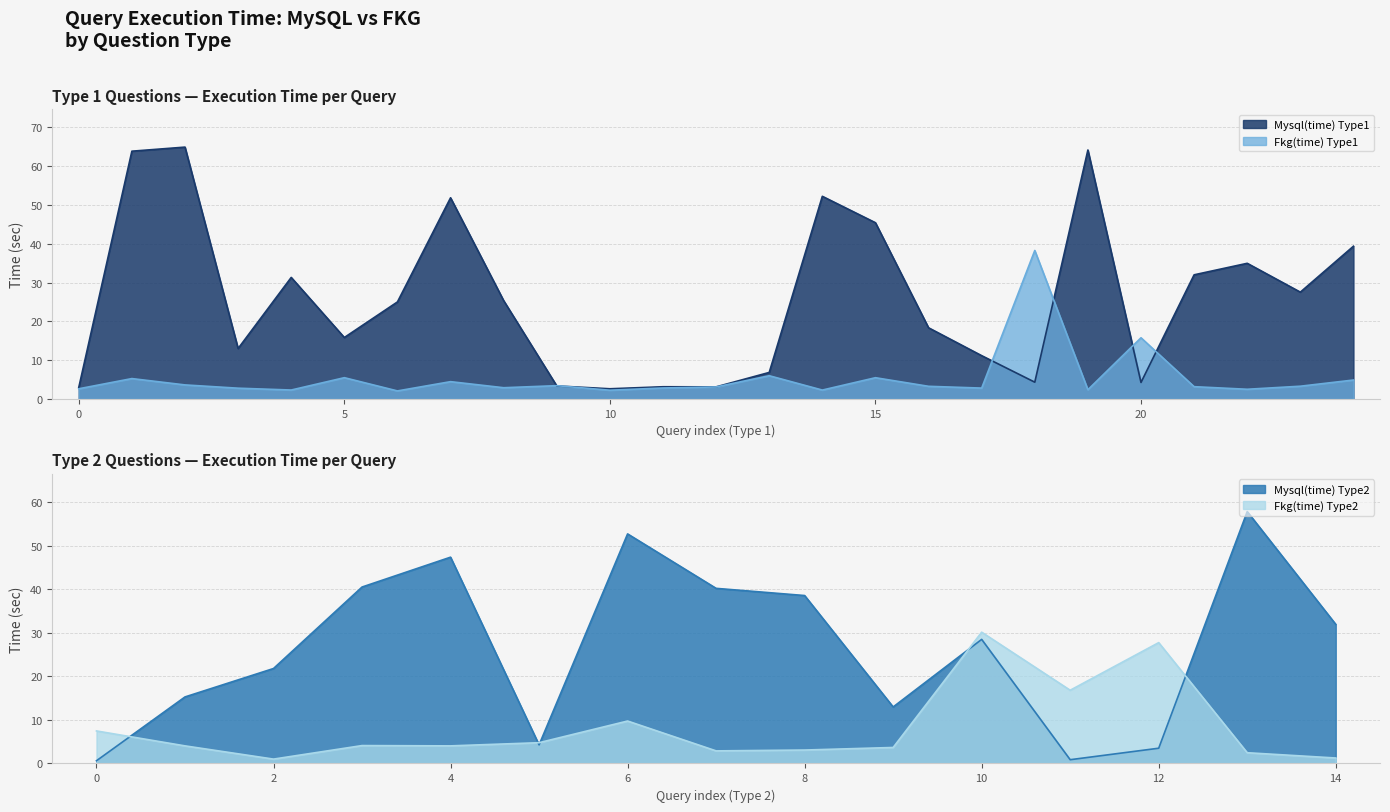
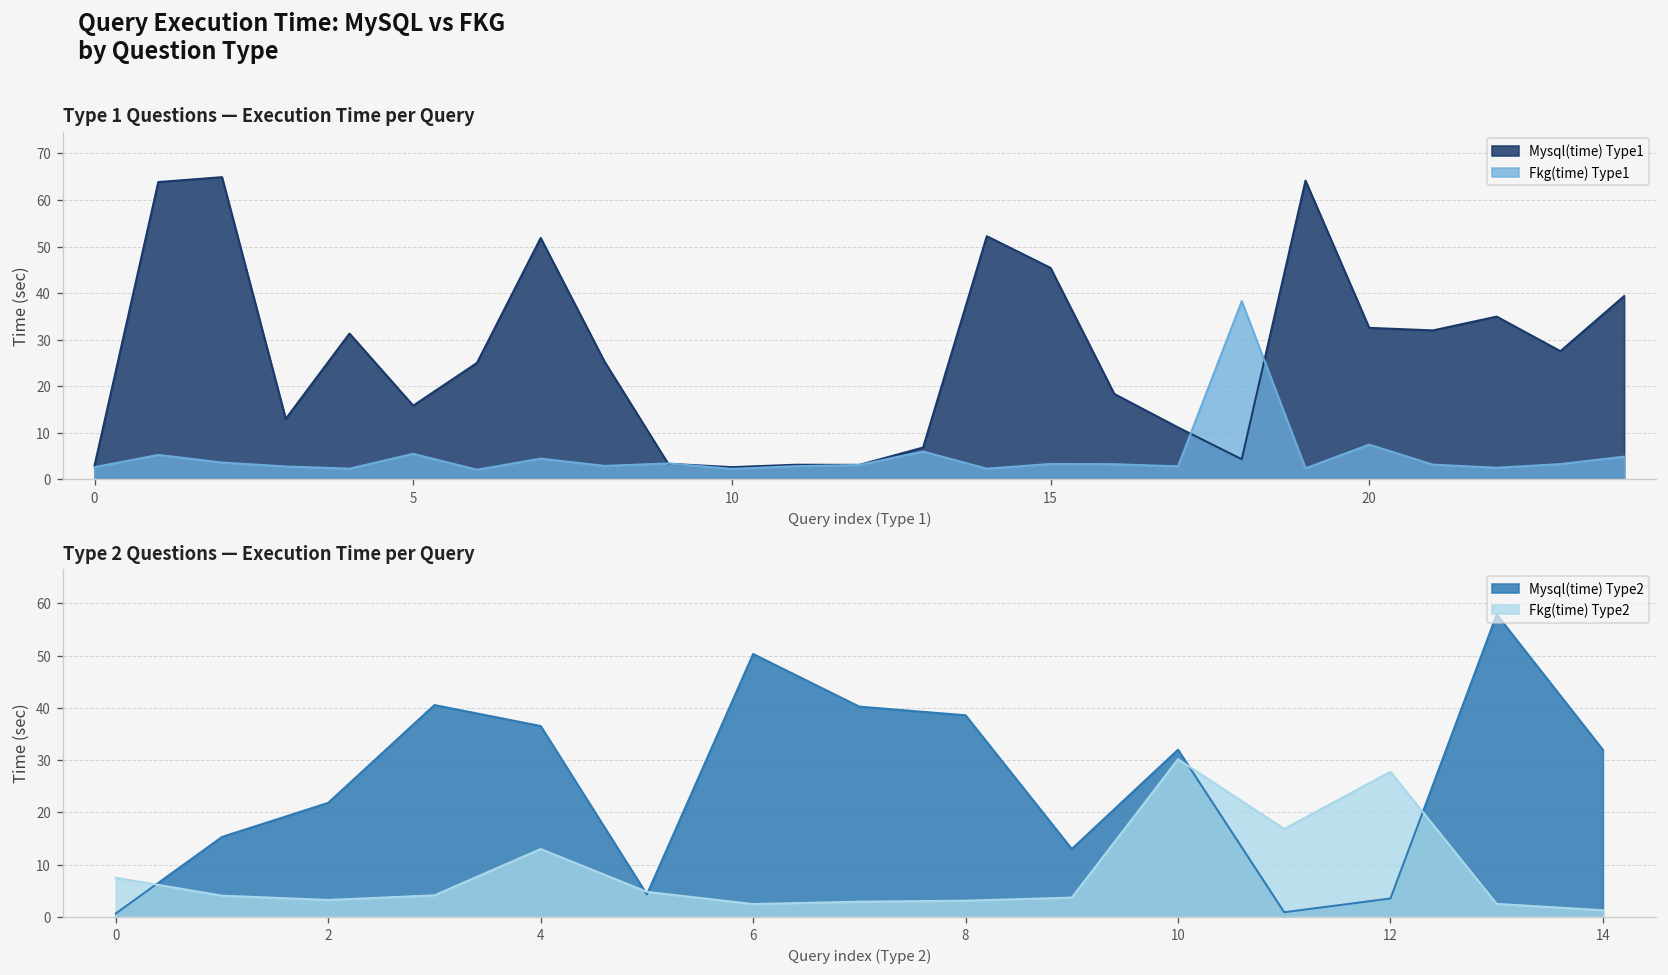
  {
    "Type 1 Questions — Execution Time per Query": {
      "Mysql(time) Type1": {
        "5": 16,
        "15": 45,
-       "20": 4
+       "20": 33
      },
      "Fkg(time) Type1": {
        "5": 5,
-       "15": 5,
-       "20": 16
+       "15": 3,
+       "20": 7
      }
    },
    "Type 2 Questions — Execution Time per Query": {
      "Mysql(time) Type2": {
        "0": 1,
        "2": 22,
-       "4": 47,
-       "6": 53,
+       "4": 37,
+       "6": 50,
        "8": 39,
-       "10": 29,
+       "10": 32,
        "12": 4,
        "14": 32
      },
      "Fkg(time) Type2": {
        "0": 7,
-       "2": 1,
-       "4": 4,
-       "6": 10,
+       "2": 3,
+       "4": 13,
+       "6": 2,
        "8": 3,
        "10": 30,
        "12": 28,
        "14": 1
      }
    }
  }
